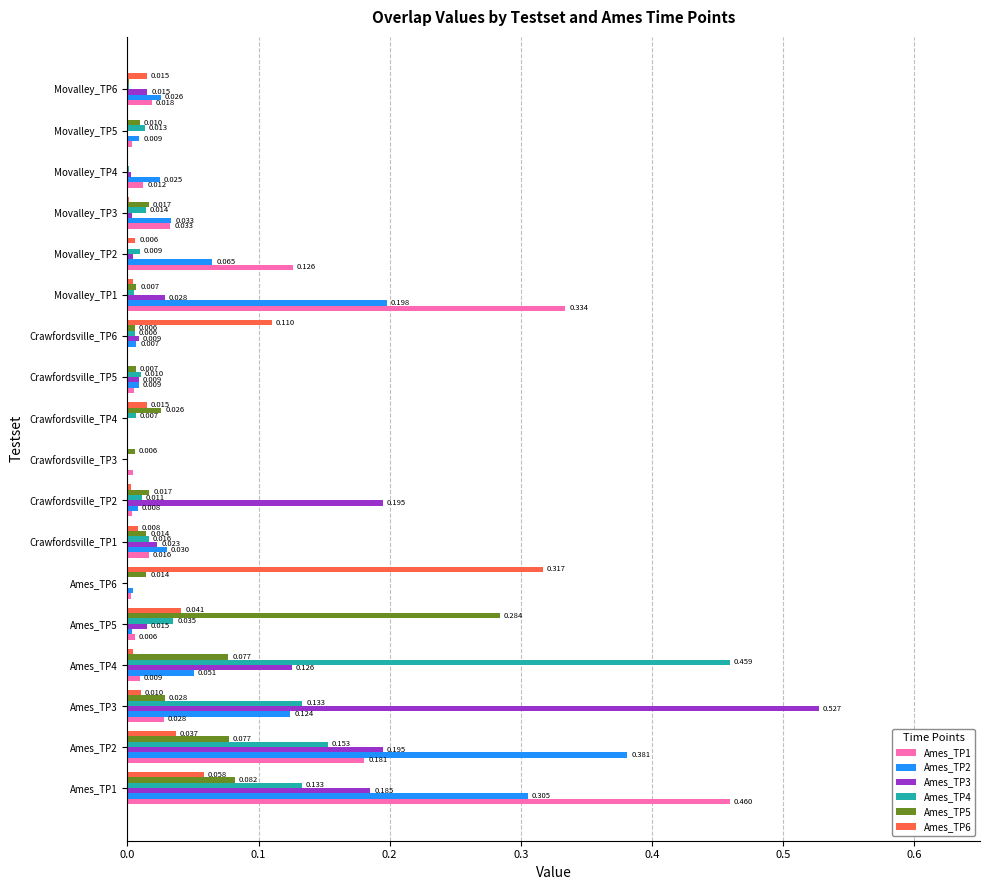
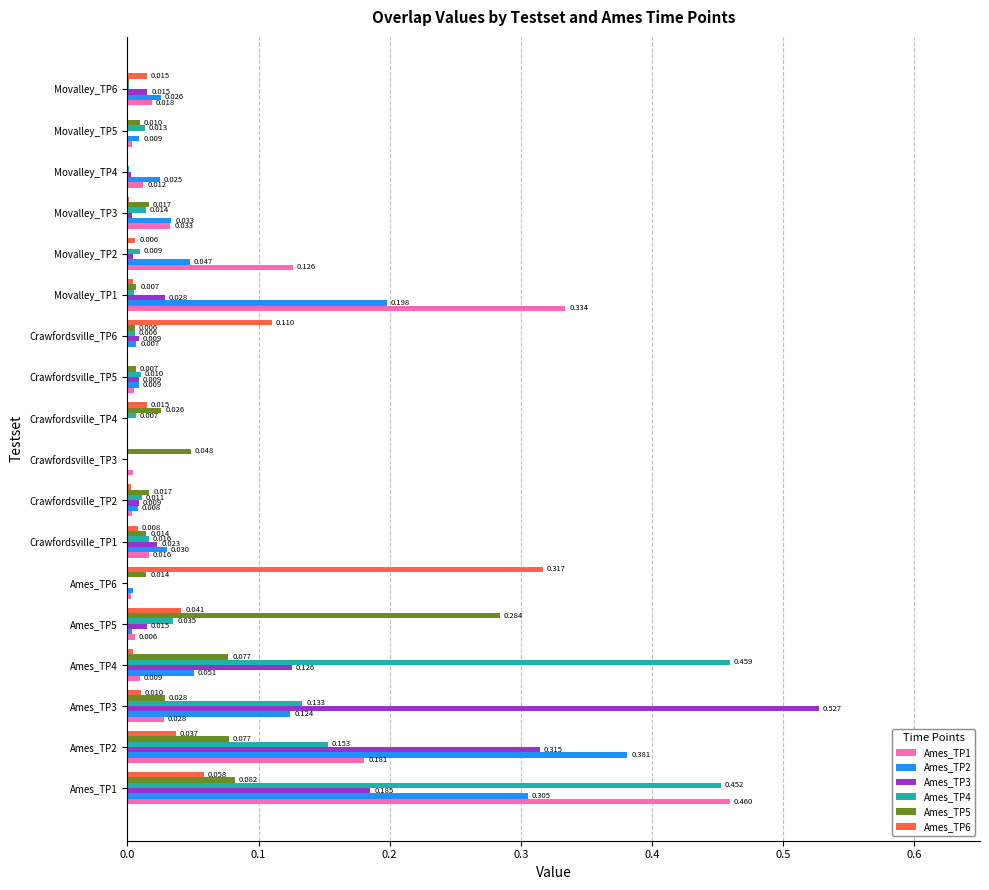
  {
    "Ames_TP1": {
      "Movalley_TP4": 0.012,
      "Movalley_TP2": 0.126,
      "Movalley_TP1": 0.334,
      "Crawfordsville_TP1": 0.016,
      "Ames_TP5": 0.006,
      "Ames_TP4": 0.009,
      "Ames_TP3": 0.028,
      "Ames_TP2": 0.181,
      "Ames_TP1": 0.460
    },
    "Ames_TP2": {
      "Movalley_TP5": 0.009,
      "Movalley_TP4": 0.025,
-     "Movalley_TP2": 0.065,
+     "Movalley_TP2": 0.047,
      "Movalley_TP1": 0.198,
      "Crawfordsville_TP2": 0.008,
      "Ames_TP4": 0.051,
      "Ames_TP3": 0.124,
      "Ames_TP2": 0.381,
      "Ames_TP1": 0.305
    },
    "Ames_TP3": {
      "Movalley_TP6": 0.015,
      "Movalley_TP1": 0.028,
-     "Crawfordsville_TP2": 0.195,
+     "Crawfordsville_TP2": 0.009,
      "Ames_TP5": 0.015,
      "Ames_TP4": 0.126,
      "Ames_TP3": 0.527,
-     "Ames_TP2": 0.195,
+     "Ames_TP2": 0.315,
      "Ames_TP1": 0.185
    },
    "Ames_TP4": {
      "Movalley_TP2": 0.009,
      "Crawfordsville_TP4": 0.007,
      "Ames_TP5": 0.035,
      "Ames_TP4": 0.459,
      "Ames_TP3": 0.133,
      "Ames_TP2": 0.153,
-     "Ames_TP1": 0.133
+     "Ames_TP1": 0.452
    },
    "Ames_TP5": {
      "Movalley_TP1": 0.007,
      "Crawfordsville_TP4": 0.026,
-     "Crawfordsville_TP3": 0.006,
+     "Crawfordsville_TP3": 0.048,
      "Ames_TP6": 0.014,
      "Ames_TP5": 0.284,
      "Ames_TP4": 0.077,
      "Ames_TP3": 0.028,
      "Ames_TP2": 0.077,
      "Ames_TP1": 0.082
    },
    "Ames_TP6": {
      "Movalley_TP6": 0.015,
      "Movalley_TP2": 0.006,
      "Crawfordsville_TP6": 0.110,
      "Crawfordsville_TP4": 0.015,
      "Ames_TP6": 0.317,
      "Ames_TP5": 0.041,
      "Ames_TP3": 0.010,
      "Ames_TP2": 0.037,
      "Ames_TP1": 0.058
    }
  }
